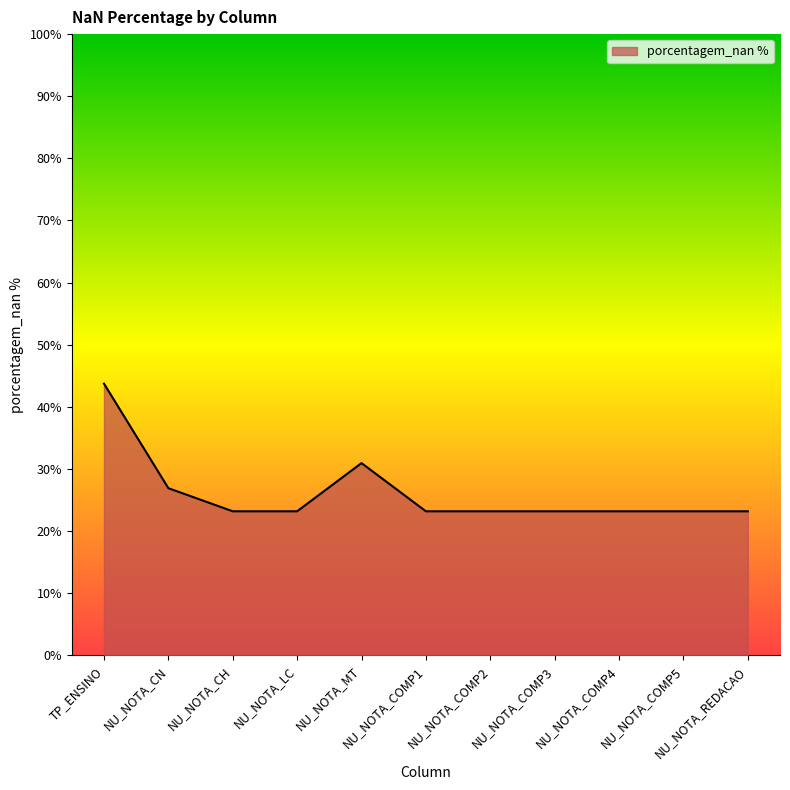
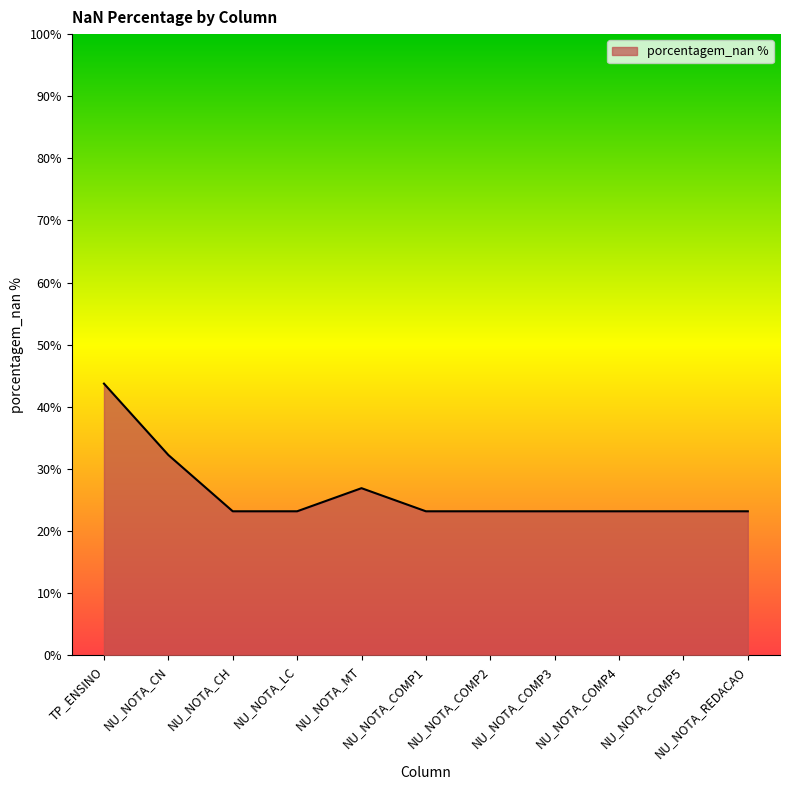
  {
    "TP_ENSINO": "44%",
-   "NU_NOTA_CN": "27%",
+   "NU_NOTA_CN": "32%",
    "NU_NOTA_CH": "23%",
    "NU_NOTA_LC": "23%",
-   "NU_NOTA_MT": "31%",
+   "NU_NOTA_MT": "27%",
    "NU_NOTA_COMP1": "23%",
    "NU_NOTA_COMP2": "23%",
    "NU_NOTA_COMP3": "23%",
    "NU_NOTA_COMP4": "23%",
    "NU_NOTA_COMP5": "23%",
    "NU_NOTA_REDACAO": "23%"
  }
